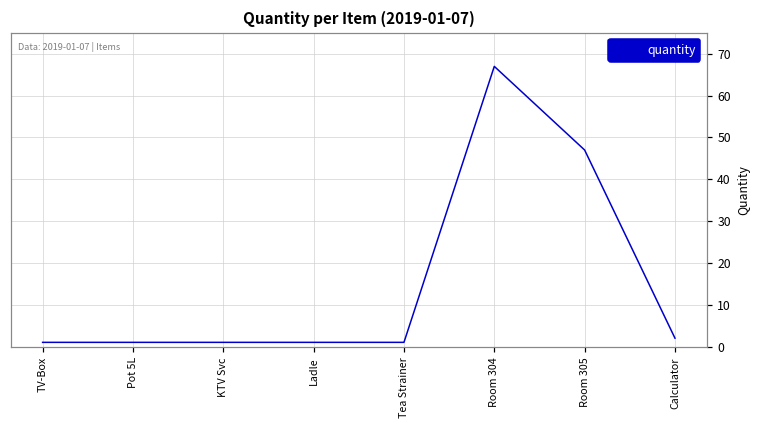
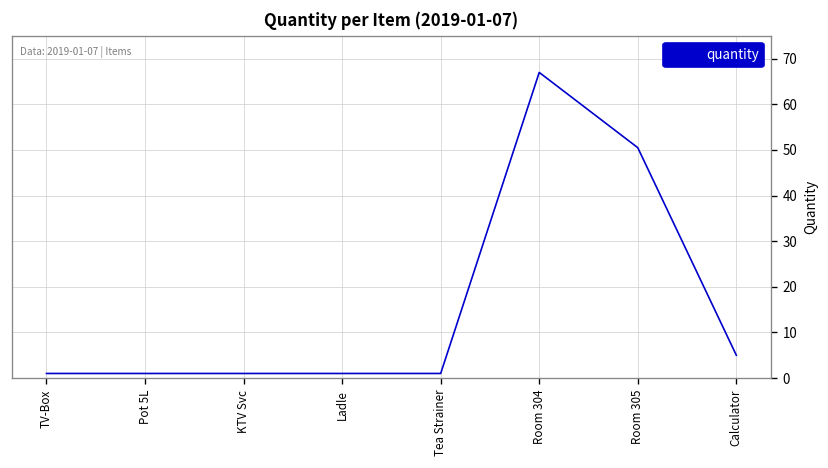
  {
    "TV-Box": 1,
    "Pot 5L": 1,
    "KTV Svc": 1,
    "Ladle": 1,
    "Tea Strainer": 1,
    "Room 304": 67,
-   "Room 305": 47,
-   "Calculator": 2
+   "Room 305": 51,
+   "Calculator": 5
  }
